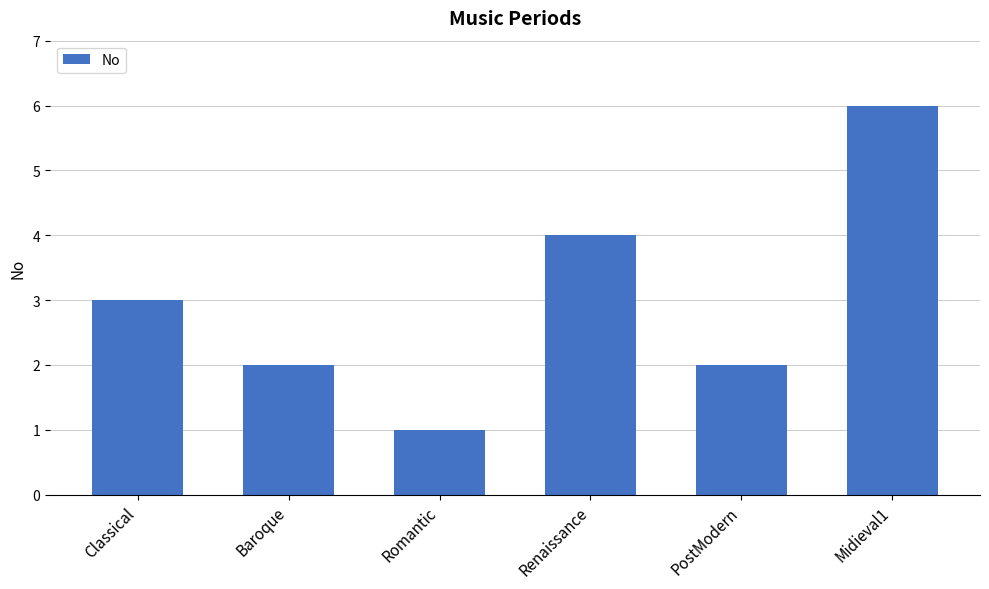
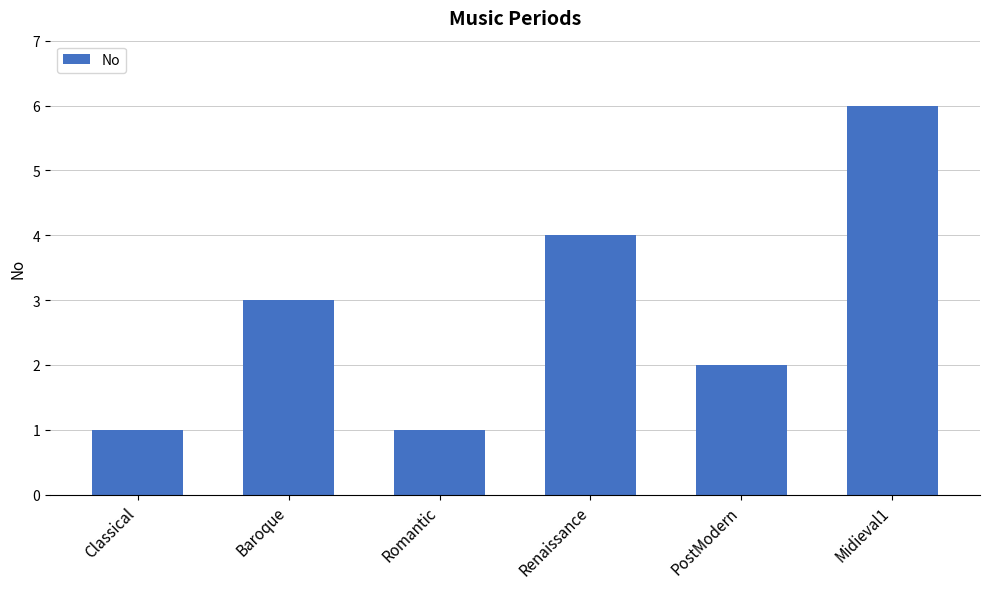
  {
-   "Classical": 3,
-   "Baroque": 2,
+   "Classical": 1,
+   "Baroque": 3,
    "Romantic": 1,
    "Renaissance": 4,
    "PostModern": 2,
    "Midieval1": 6
  }
